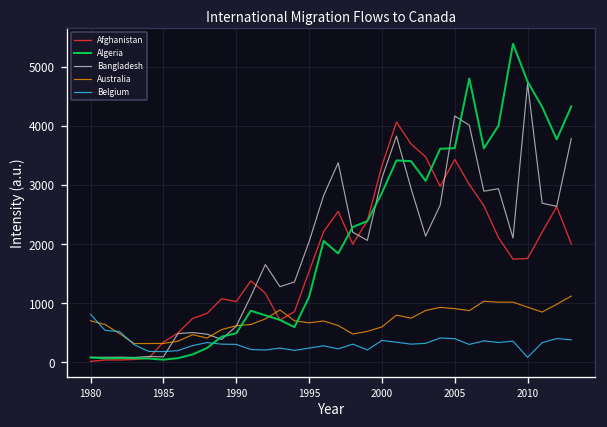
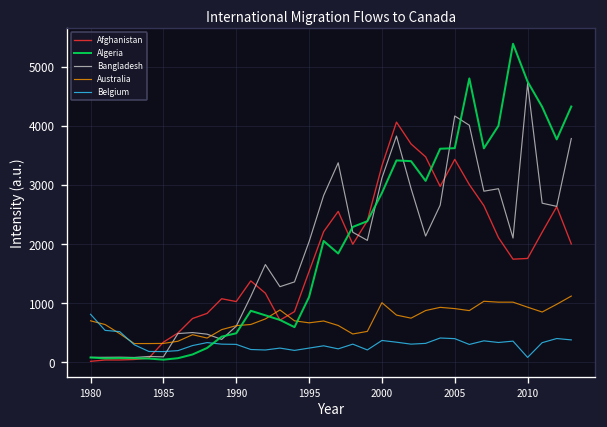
  {
    "Afghanistan": {
      "1980": 0,
      "1990": 1000,
      "1995": 1500,
      "2000": 3300,
      "2005": 3400,
      "2010": 1800
    },
    "Algeria": {
      "1990": 500,
      "1995": 1100,
      "2000": 2900,
      "2005": 3600
    },
    "Bangladesh": {
      "1995": 2000,
      "2000": 3100,
      "2005": 4200
    },
    "Australia": {
      "1980": 700,
      "1995": 700,
-     "2000": 600,
+     "2000": 1000,
      "2005": 900,
      "2010": 900
    },
    "Belgium": {
      "1980": 800,
      "1985": 200,
      "1990": 300,
      "1995": 200,
      "2000": 400,
      "2005": 400,
      "2010": 100
    }
  }
